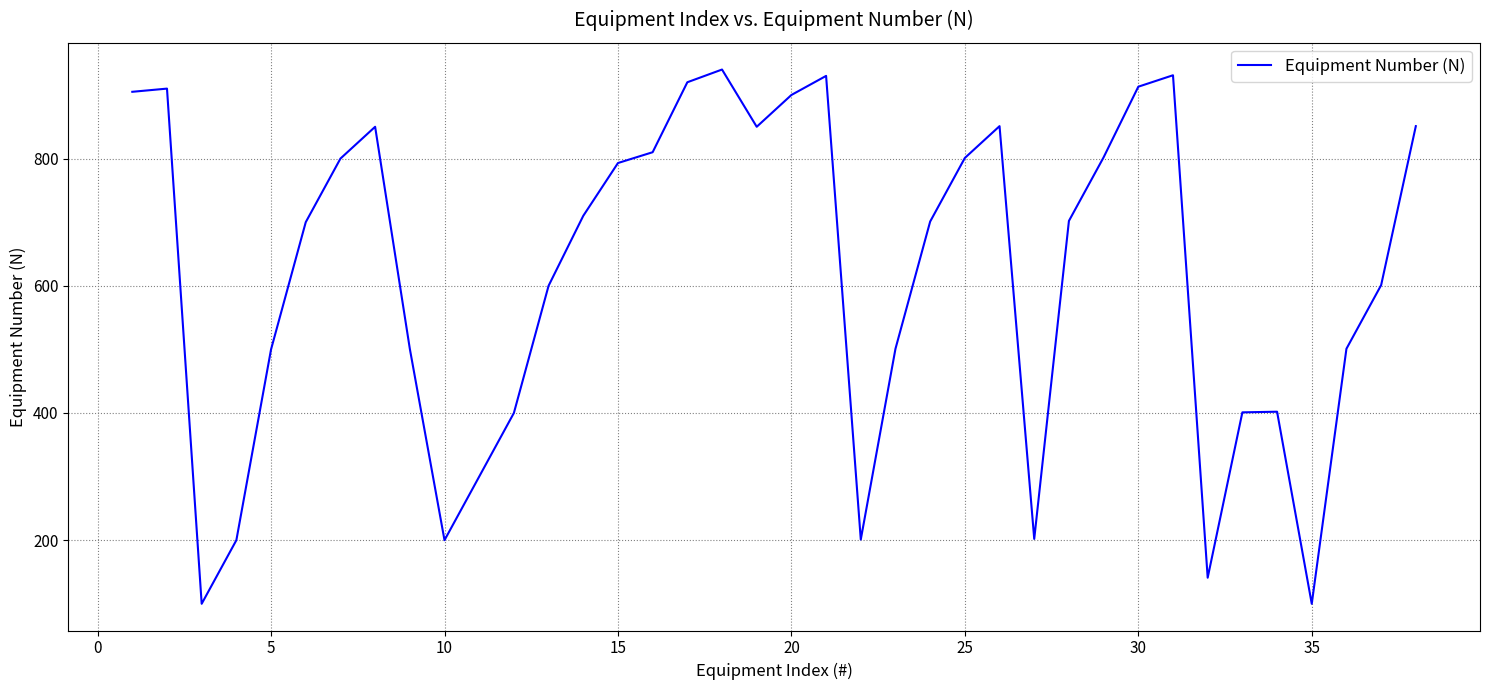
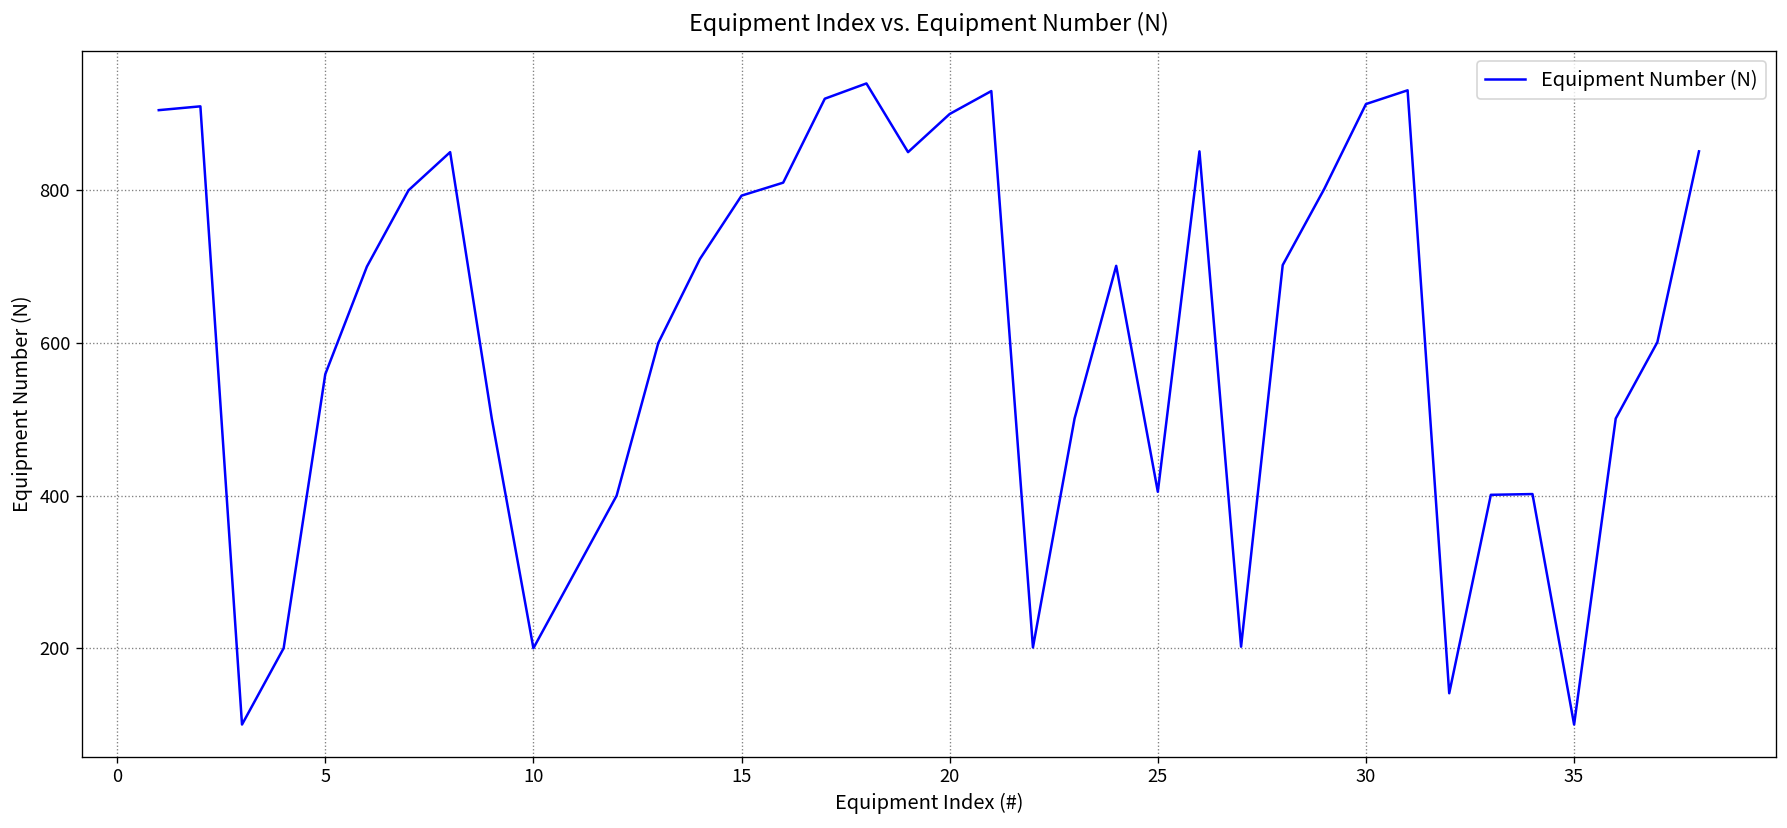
  {
-   "5": 500,
+   "5": 560,
    "10": 200,
    "15": 790,
    "20": 900,
-   "25": 800,
+   "25": 410,
    "30": 910,
    "35": 100
  }
